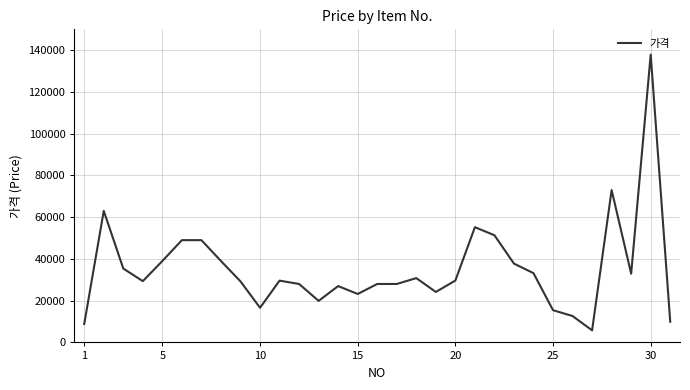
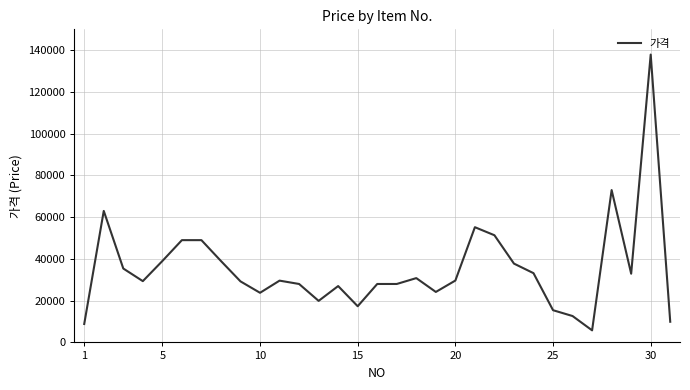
  {
    "1": 9000,
    "5": 39000,
-   "10": 17000,
-   "15": 23000,
+   "10": 24000,
+   "15": 17000,
    "20": 30000,
    "25": 15000,
    "30": 138000
  }
